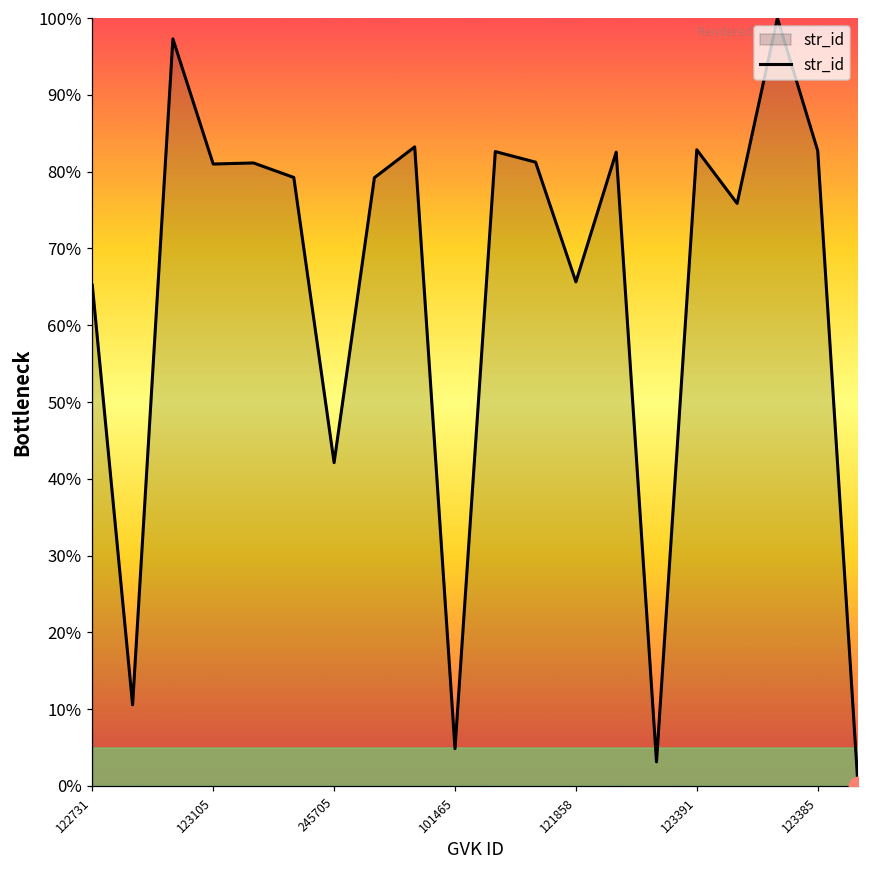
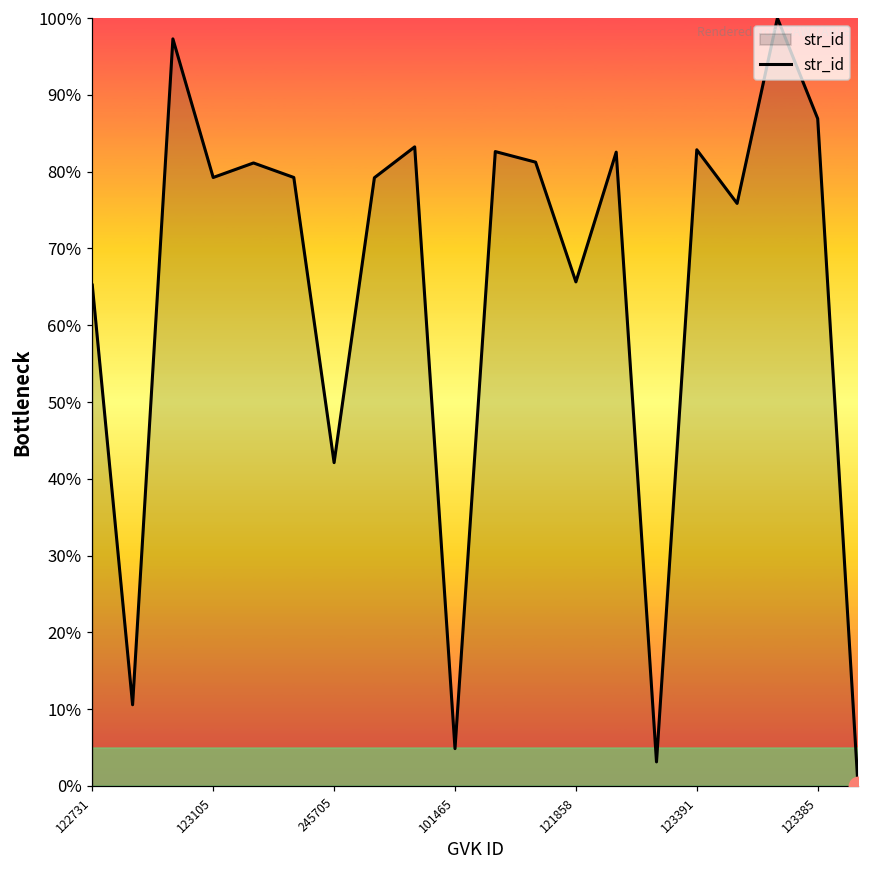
  {
    "str_id": {
      "122731": "65%",
-     "123105": "81%",
+     "123105": "79%",
      "245705": "42%",
      "121858": "66%",
      "123391": "83%",
-     "123385": "83%"
+     "123385": "87%"
    }
  }
